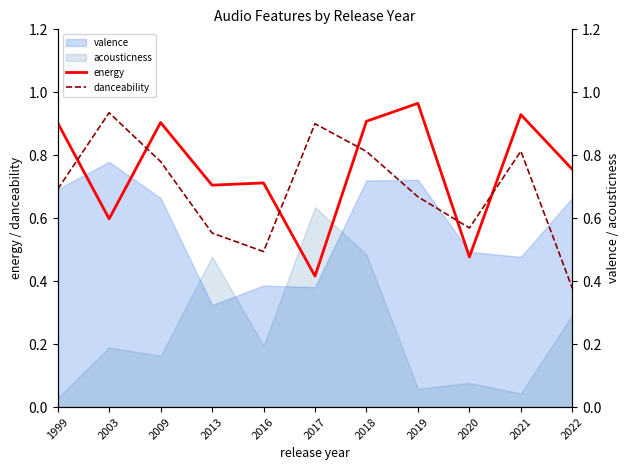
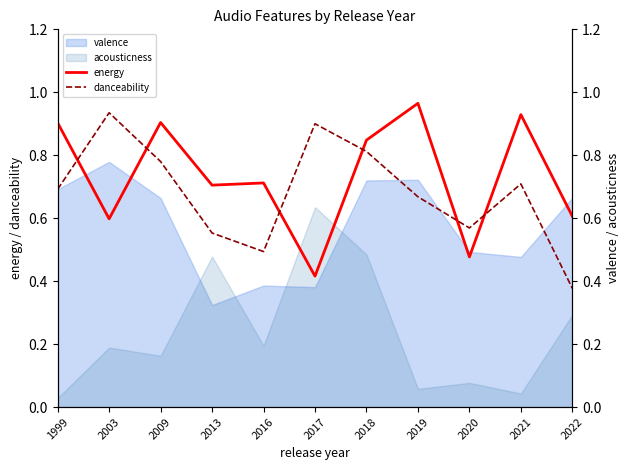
  {
    "energy": {
      "1999": 0.90,
      "2003": 0.60,
      "2009": 0.90,
      "2013": 0.71,
      "2016": 0.71,
      "2017": 0.42,
-     "2018": 0.91,
+     "2018": 0.85,
      "2019": 0.97,
      "2020": 0.48,
      "2021": 0.93,
-     "2022": 0.76
+     "2022": 0.61
    },
    "danceability": {
      "1999": 0.69,
      "2003": 0.94,
      "2009": 0.78,
      "2013": 0.55,
      "2016": 0.49,
      "2017": 0.90,
      "2018": 0.81,
      "2019": 0.67,
      "2020": 0.57,
-     "2021": 0.81,
+     "2021": 0.71,
      "2022": 0.38
    }
  }
